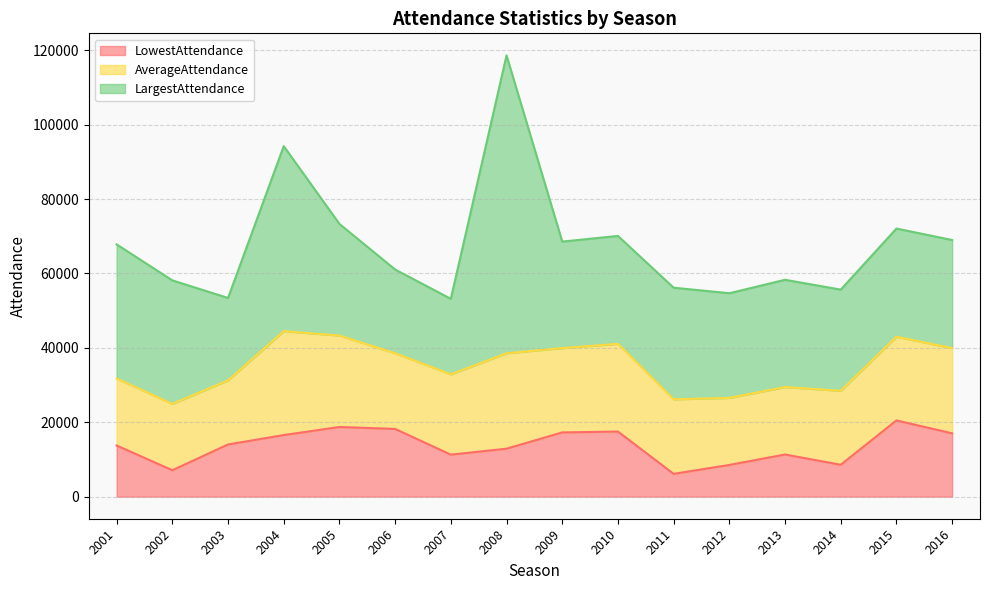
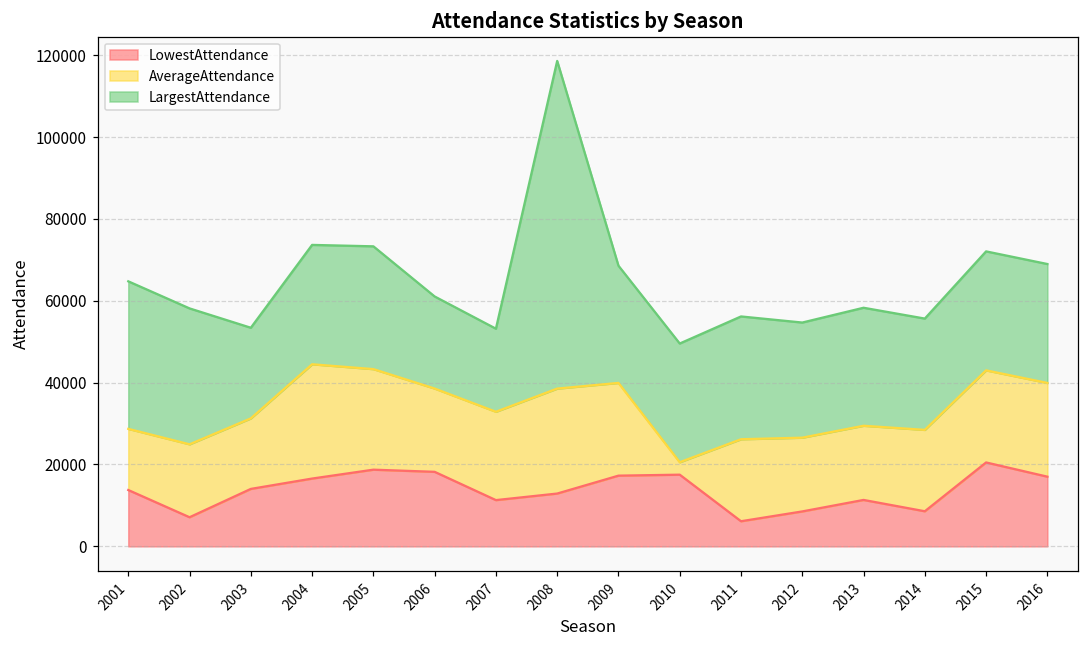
  {
    "LowestAttendance": {
      "2001": 14000,
      "2002": 7000,
      "2003": 14000,
      "2004": 17000,
      "2005": 19000,
      "2006": 18000,
      "2007": 11000,
      "2008": 13000,
      "2009": 17000,
      "2010": 18000,
      "2011": 6000,
      "2012": 9000,
      "2013": 11000,
      "2014": 9000,
      "2015": 20000,
      "2016": 17000
    },
    "AverageAttendance": {
-     "2001": 18000,
+     "2001": 15000,
      "2002": 18000,
      "2003": 17000,
      "2004": 28000,
      "2005": 25000,
      "2006": 20000,
      "2007": 22000,
      "2008": 26000,
      "2009": 23000,
-     "2010": 24000,
+     "2010": 3000,
      "2011": 20000,
      "2012": 18000,
      "2013": 18000,
      "2014": 20000,
      "2015": 23000,
      "2016": 23000
    },
    "LargestAttendance": {
      "2001": 36000,
      "2002": 33000,
      "2003": 22000,
-     "2004": 50000,
+     "2004": 29000,
      "2005": 30000,
      "2006": 22000,
      "2007": 20000,
      "2008": 80000,
      "2009": 29000,
      "2010": 29000,
      "2011": 30000,
      "2012": 28000,
      "2013": 29000,
      "2014": 27000,
      "2015": 29000,
      "2016": 29000
    }
  }
